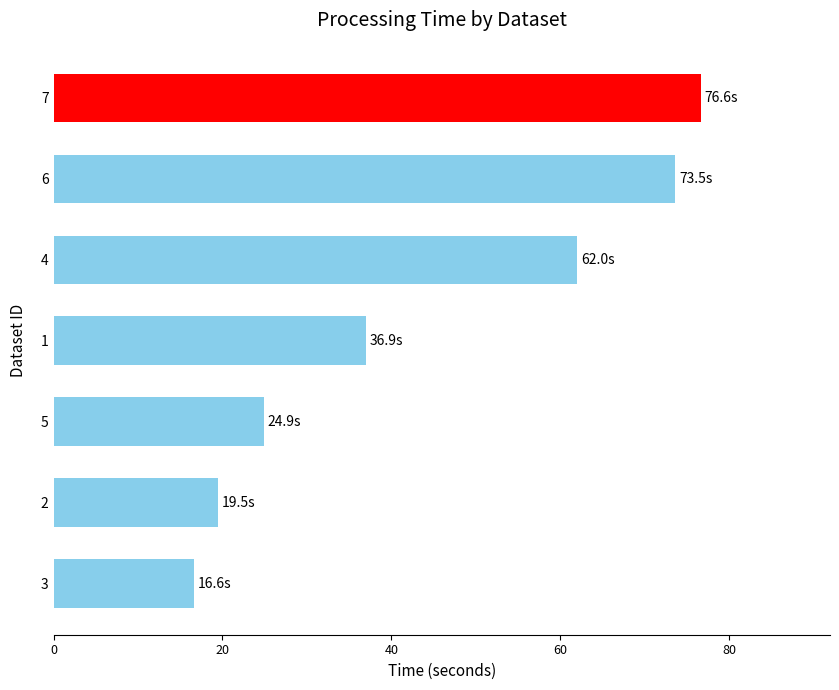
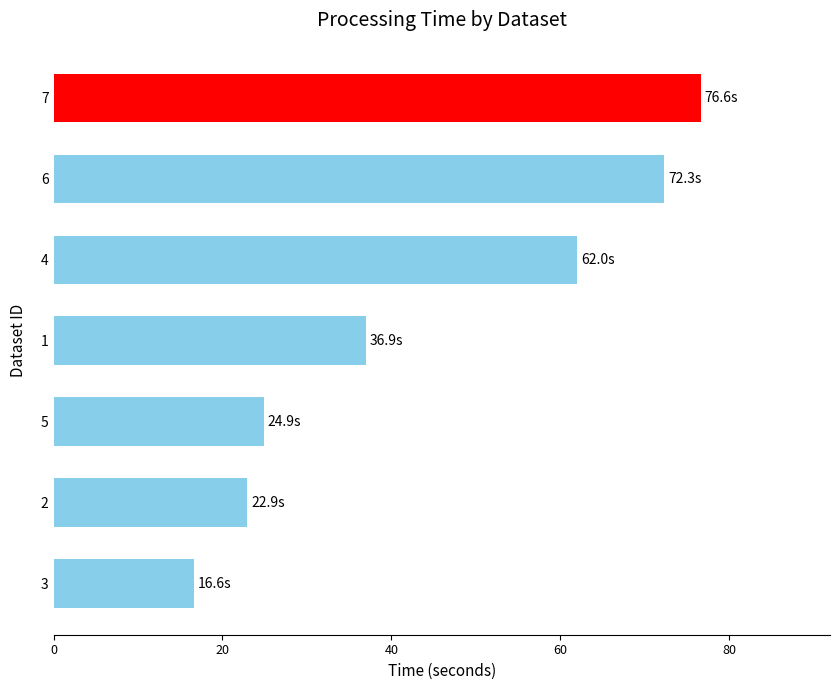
  {
    "7": "76.6s",
-   "6": "73.5s",
+   "6": "72.3s",
    "4": "62.0s",
    "1": "36.9s",
    "5": "24.9s",
-   "2": "19.5s",
+   "2": "22.9s",
    "3": "16.6s"
  }
